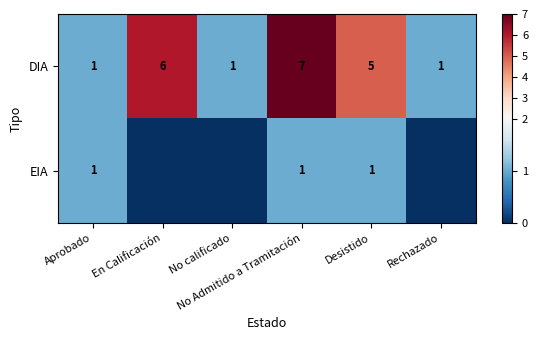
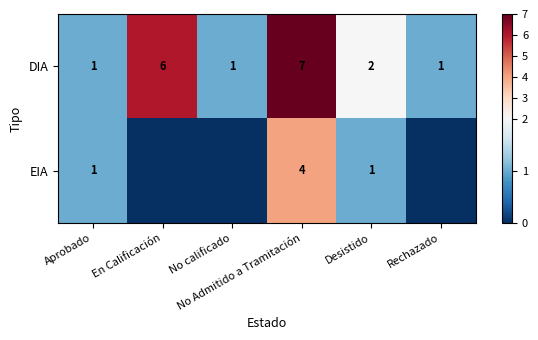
  {
    "DIA": {
      "Aprobado": 1,
      "En Calificación": 6,
      "No calificado": 1,
      "No Admitido a Tramitación": 7,
-     "Desistido": 5,
+     "Desistido": 2,
      "Rechazado": 1
    },
    "EIA": {
      "Aprobado": 1,
-     "No Admitido a Tramitación": 1,
+     "No Admitido a Tramitación": 4,
      "Desistido": 1
    }
  }
